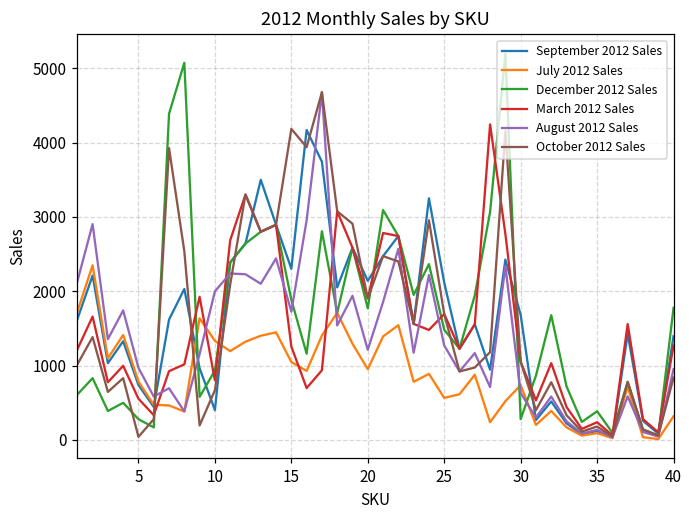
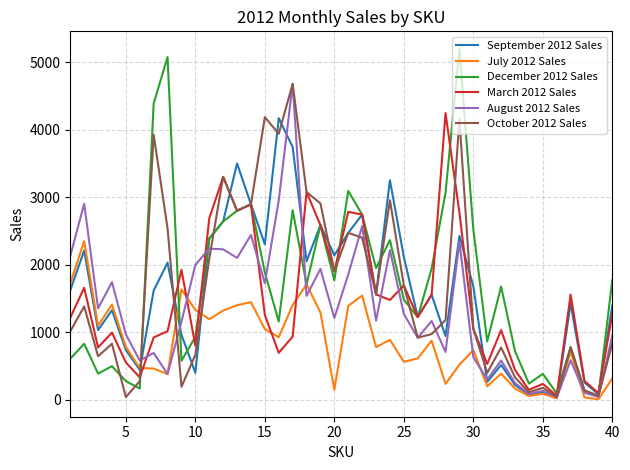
  {
    "September 2012 Sales": {
      "5": 700,
      "10": 400,
      "15": 2300,
      "20": 2100,
      "25": 2100,
      "30": 1700,
      "40": 1400
    },
    "July 2012 Sales": {
      "5": 800,
      "10": 1300,
      "15": 1000,
-     "20": 1000,
+     "20": 100,
      "25": 600,
      "30": 700,
      "40": 300
    },
    "December 2012 Sales": {
      "5": 300,
      "10": 900,
      "15": 1900,
      "20": 1800,
      "25": 1500,
-     "30": 300,
+     "30": 2500,
      "35": 400,
      "40": 1800
    },
    "March 2012 Sales": {
      "5": 600,
      "10": 800,
      "15": 1300,
      "35": 200,
      "40": 1300
    },
    "August 2012 Sales": {
      "5": 1000,
      "10": 2000,
      "15": 1700,
      "20": 1200,
      "25": 1300,
      "30": 600,
      "40": 1000
    },
    "October 2012 Sales": {
      "5": 0,
      "10": 700,
      "15": 4200,
      "35": 200,
      "40": 800
    }
  }
